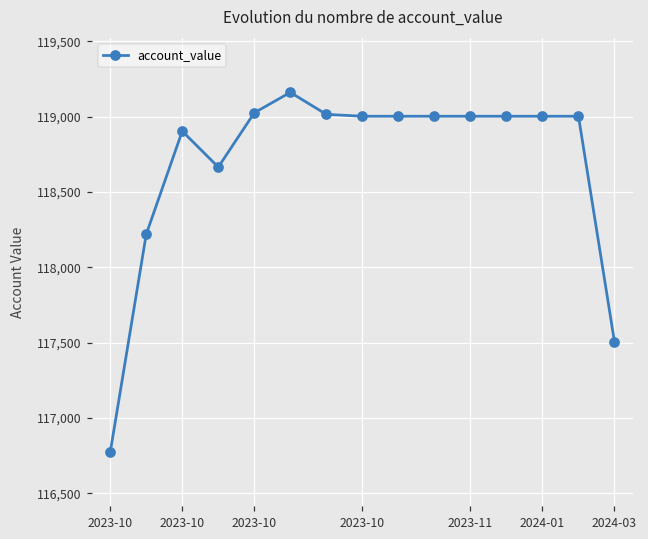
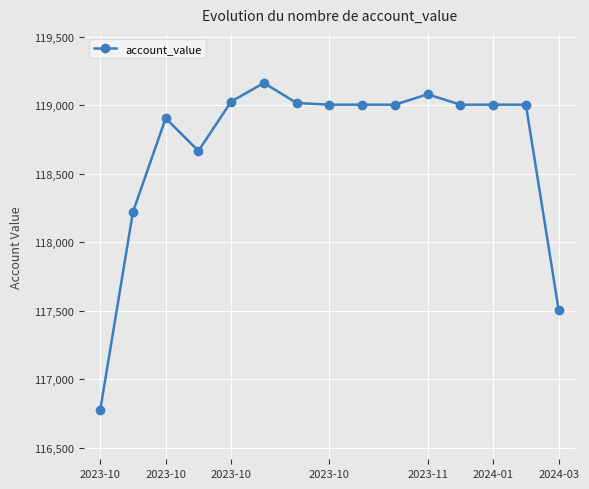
  {
-   "2023-11": "119,000",
+   "2023-11": "119,080",
    "2024-01": "119,000",
    "2024-03": "117,510"
  }
